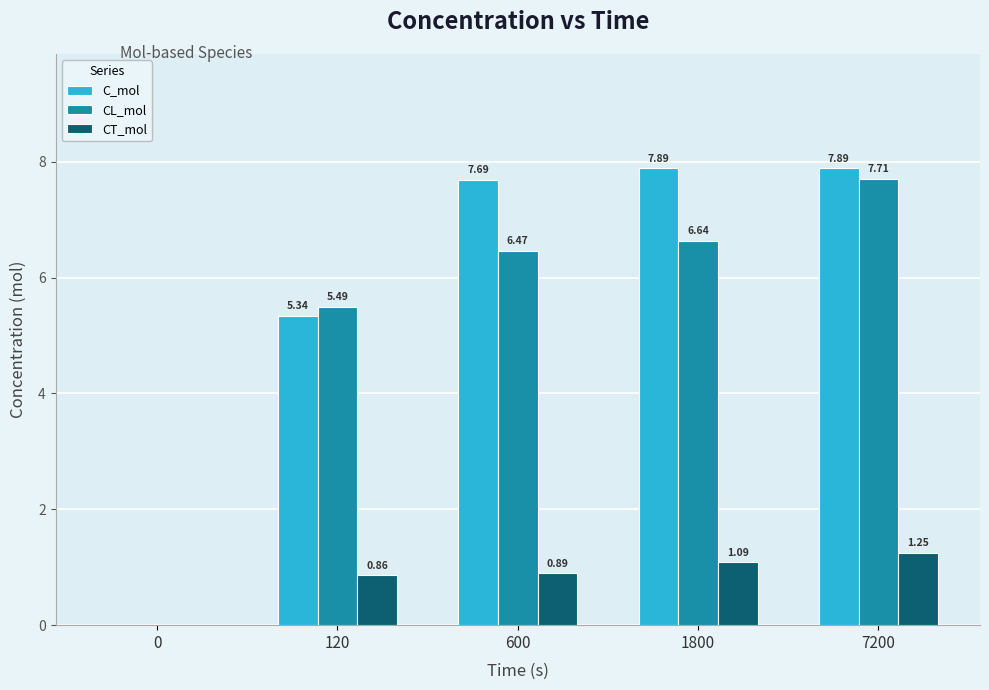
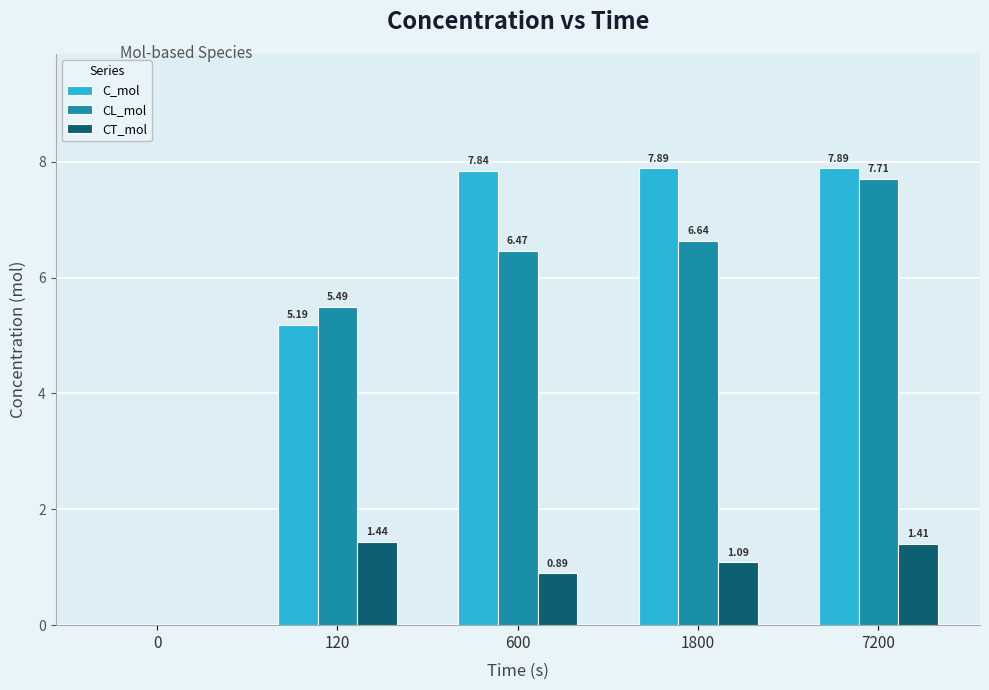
  {
    "C_mol": {
-     "120": 5.34,
-     "600": 7.69,
+     "120": 5.19,
+     "600": 7.84,
      "1800": 7.89,
      "7200": 7.89
    },
    "CL_mol": {
      "120": 5.49,
      "600": 6.47,
      "1800": 6.64,
      "7200": 7.71
    },
    "CT_mol": {
-     "120": 0.86,
+     "120": 1.44,
      "600": 0.89,
      "1800": 1.09,
-     "7200": 1.25
+     "7200": 1.41
    }
  }
